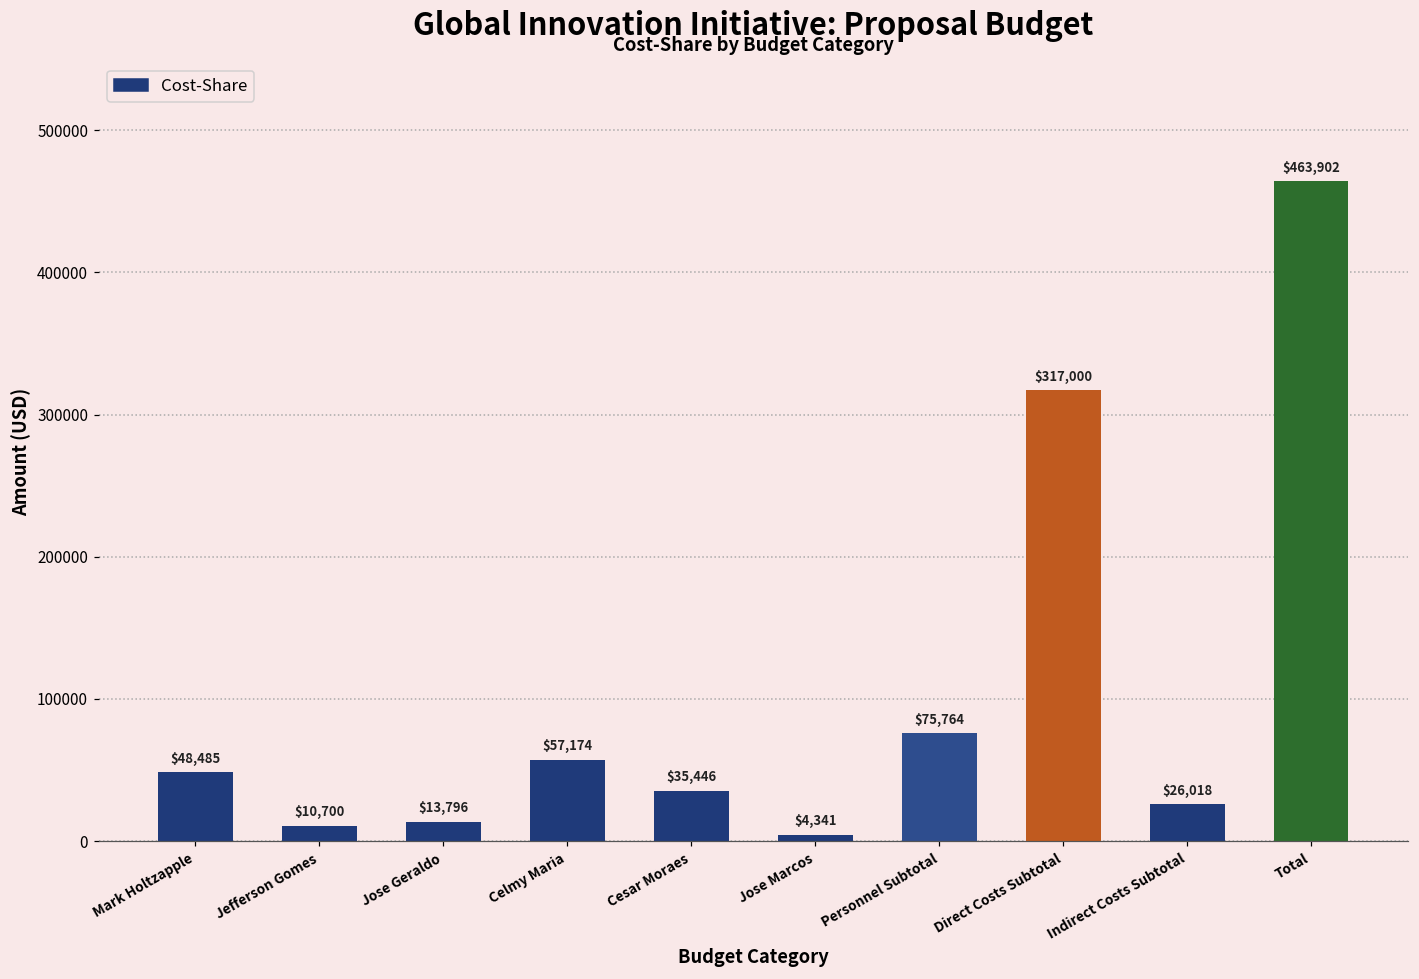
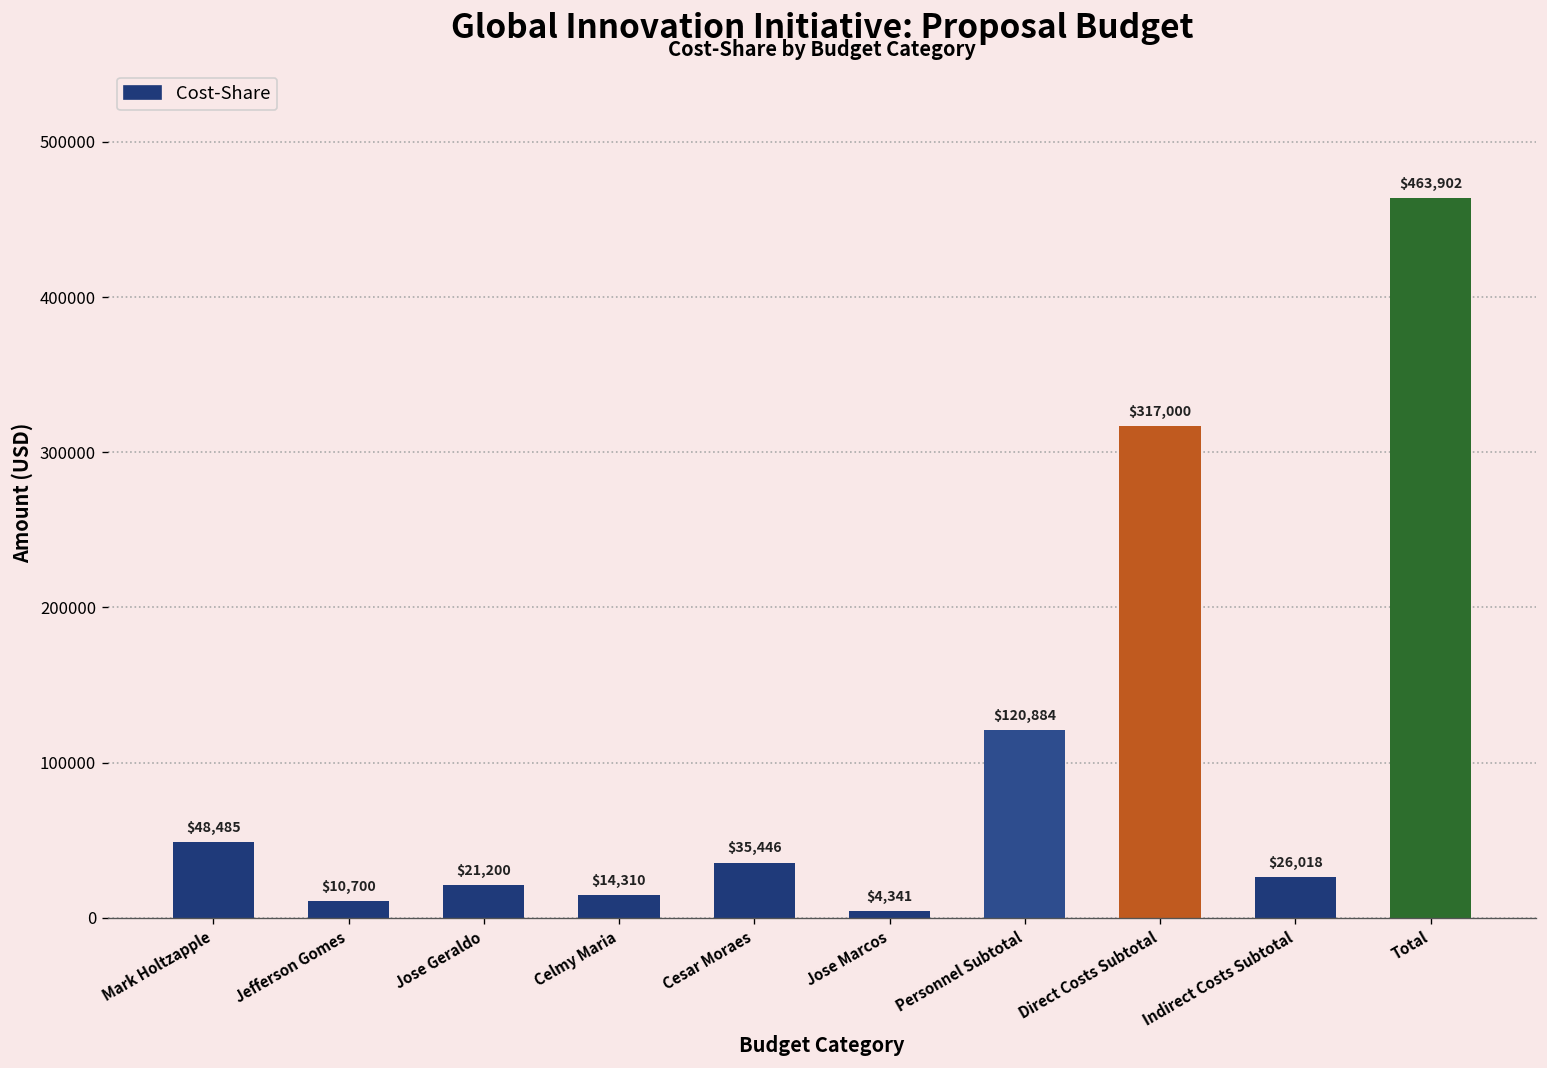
  {
    "Mark Holtzapple": "$48,485",
    "Jefferson Gomes": "$10,700",
-   "Jose Geraldo": "$13,796",
-   "Celmy Maria": "$57,174",
+   "Jose Geraldo": "$21,200",
+   "Celmy Maria": "$14,310",
    "Cesar Moraes": "$35,446",
    "Jose Marcos": "$4,341",
-   "Personnel Subtotal": "$75,764",
+   "Personnel Subtotal": "$120,884",
    "Direct Costs Subtotal": "$317,000",
    "Indirect Costs Subtotal": "$26,018",
    "Total": "$463,902"
  }
